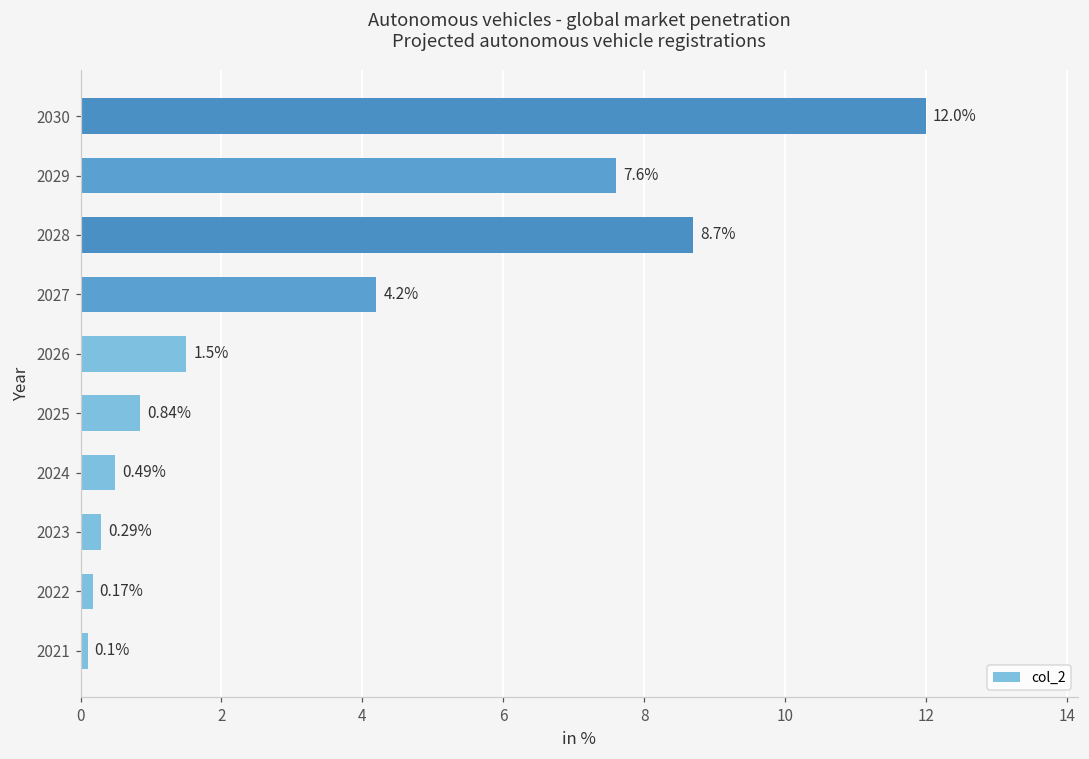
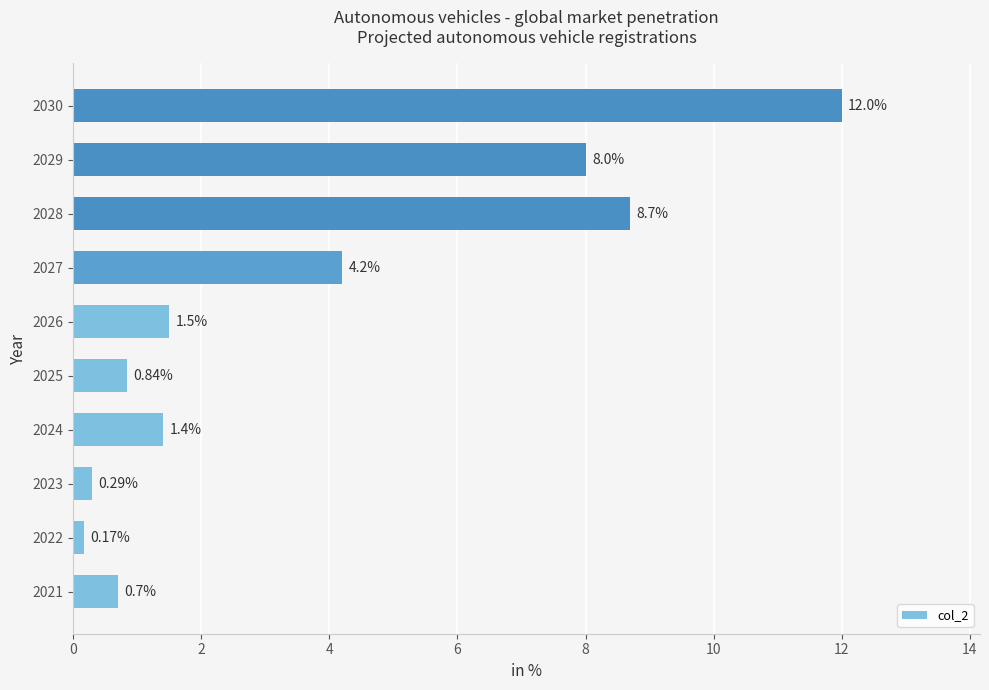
  {
    "2030": "12.0%",
-   "2029": "7.6%",
+   "2029": "8.0%",
    "2028": "8.7%",
    "2027": "4.2%",
    "2026": "1.5%",
    "2025": "0.84%",
-   "2024": "0.49%",
+   "2024": "1.4%",
    "2023": "0.29%",
    "2022": "0.17%",
-   "2021": "0.1%"
+   "2021": "0.7%"
  }
